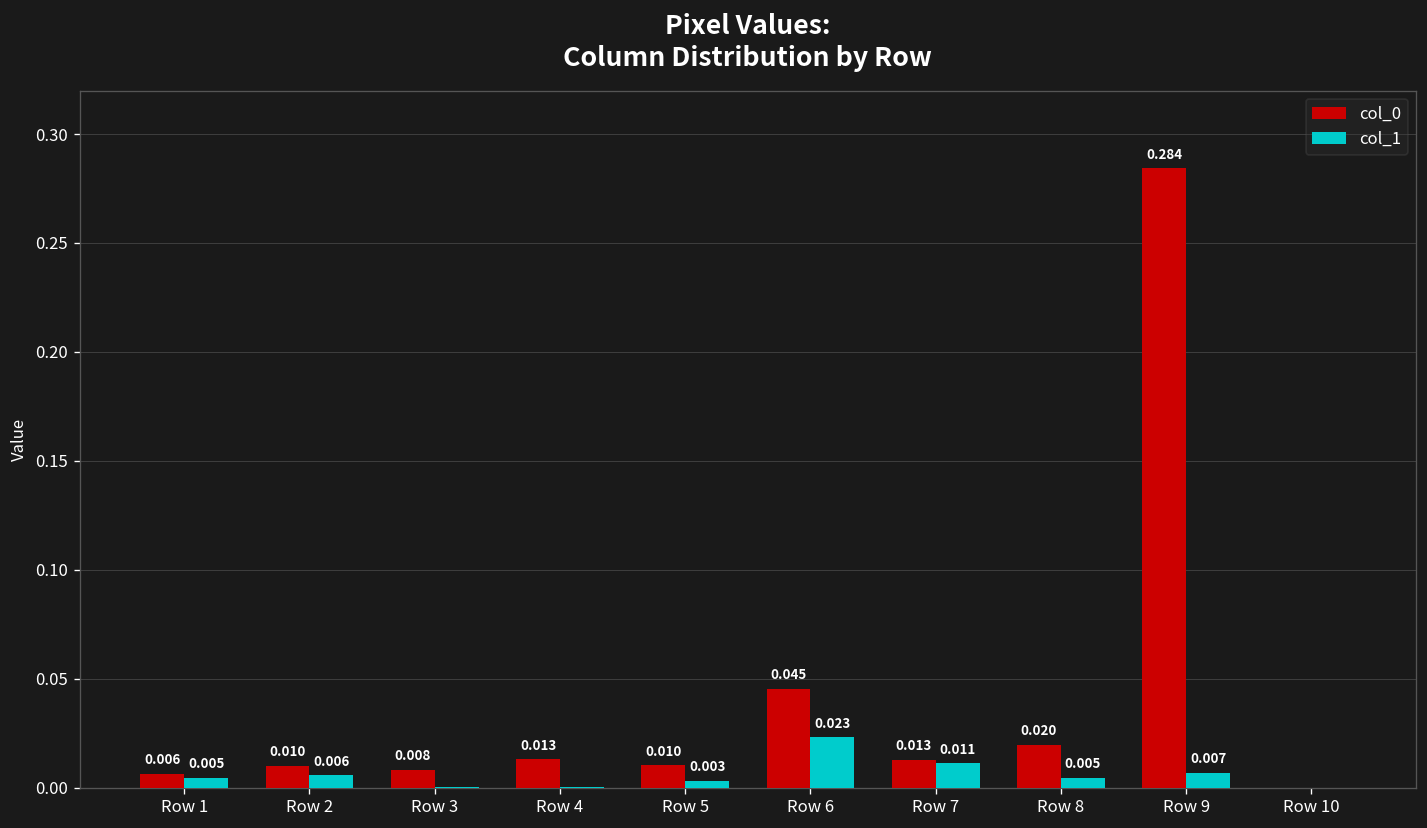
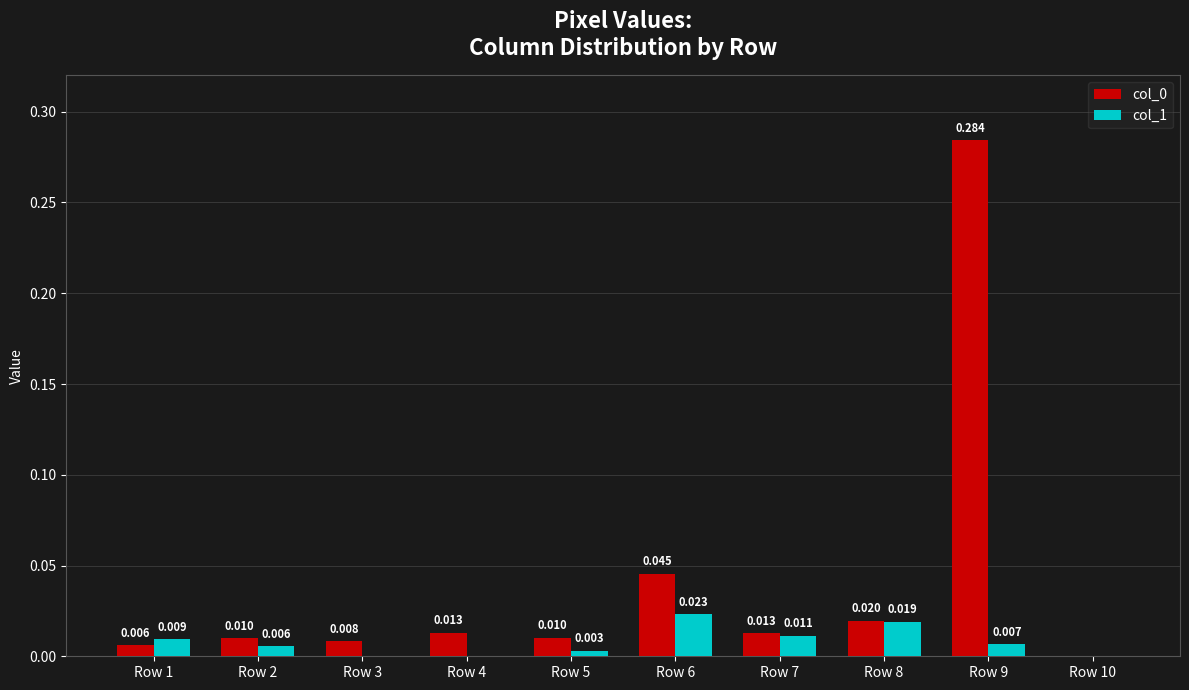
  {
    "col_0": {
      "Row 1": 0.006,
      "Row 2": 0.010,
      "Row 3": 0.008,
      "Row 4": 0.013,
      "Row 5": 0.010,
      "Row 6": 0.045,
      "Row 7": 0.013,
      "Row 8": 0.020,
      "Row 9": 0.284
    },
    "col_1": {
-     "Row 1": 0.005,
+     "Row 1": 0.009,
      "Row 2": 0.006,
      "Row 5": 0.003,
      "Row 6": 0.023,
      "Row 7": 0.011,
-     "Row 8": 0.005,
+     "Row 8": 0.019,
      "Row 9": 0.007
    }
  }
